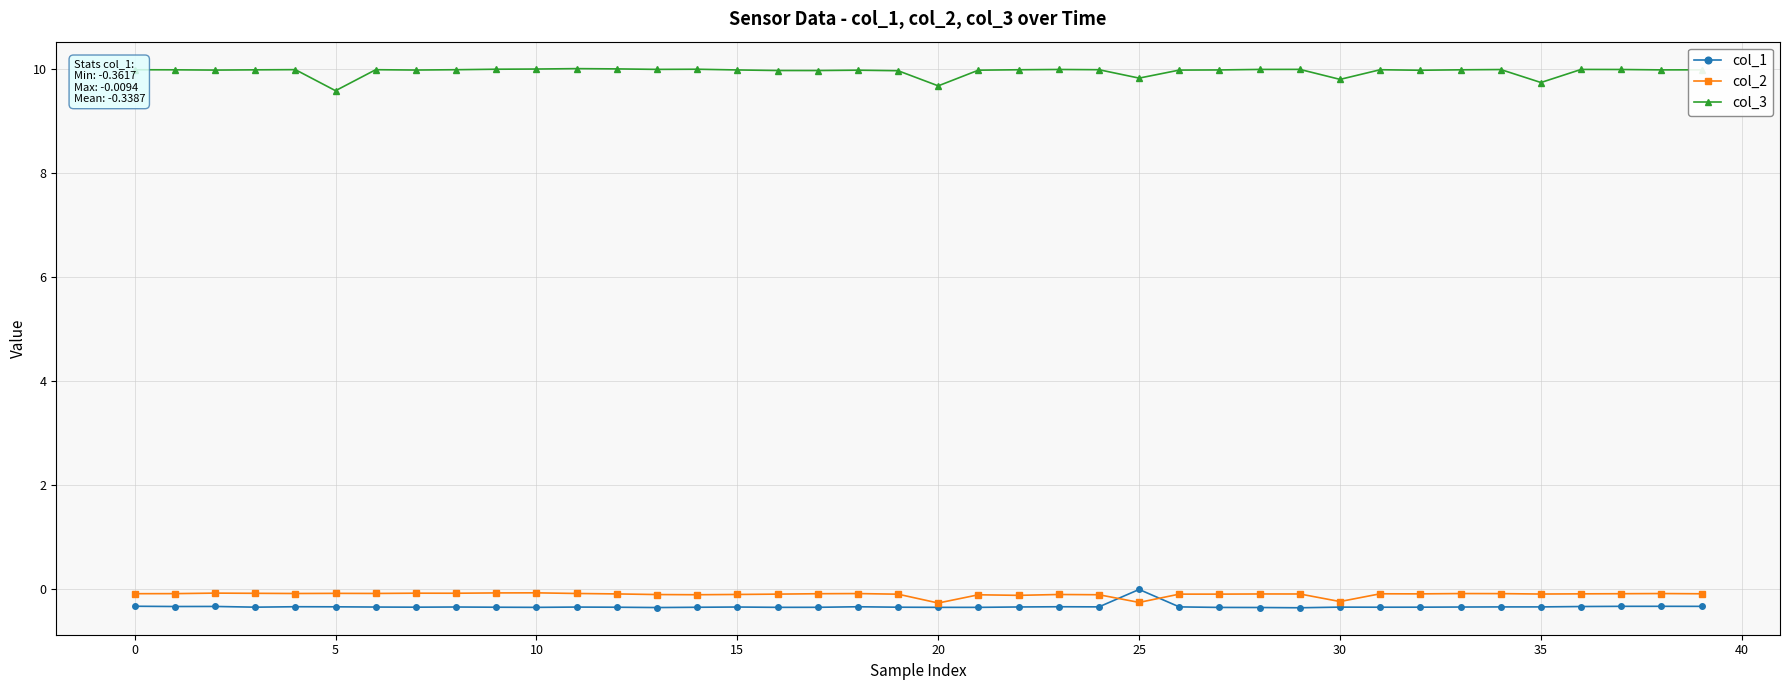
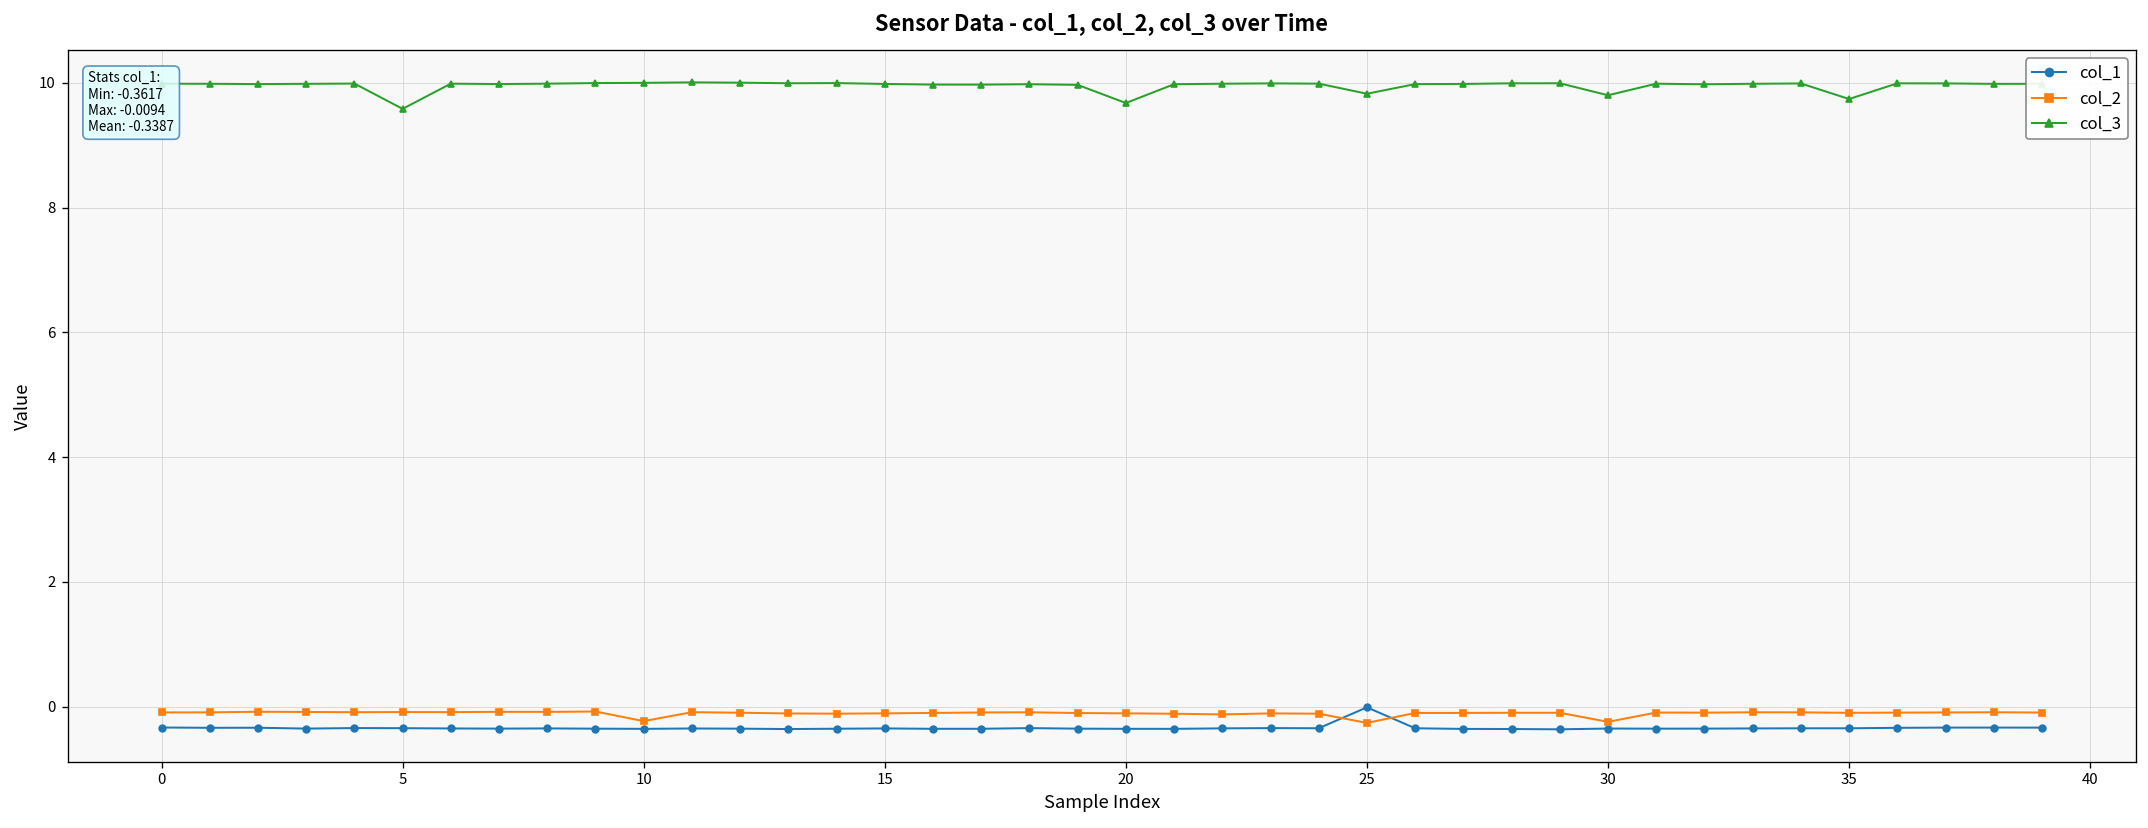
  {
    "col_1": {
      "0": -0.3,
      "5": -0.3,
      "10": -0.4,
      "15": -0.3,
      "20": -0.4,
      "25": 0.0,
      "30": -0.3,
      "35": -0.3
    },
    "col_2": {
      "0": -0.1,
      "5": -0.1,
-     "10": -0.1,
+     "10": -0.2,
      "15": -0.1,
-     "20": -0.3,
+     "20": -0.1,
      "25": -0.3,
      "30": -0.2,
      "35": -0.1
    },
    "col_3": {
      "5": 9.6,
      "10": 10.0,
      "15": 10.0,
      "20": 9.7,
      "25": 9.8,
      "30": 9.8,
      "35": 9.7
    }
  }
